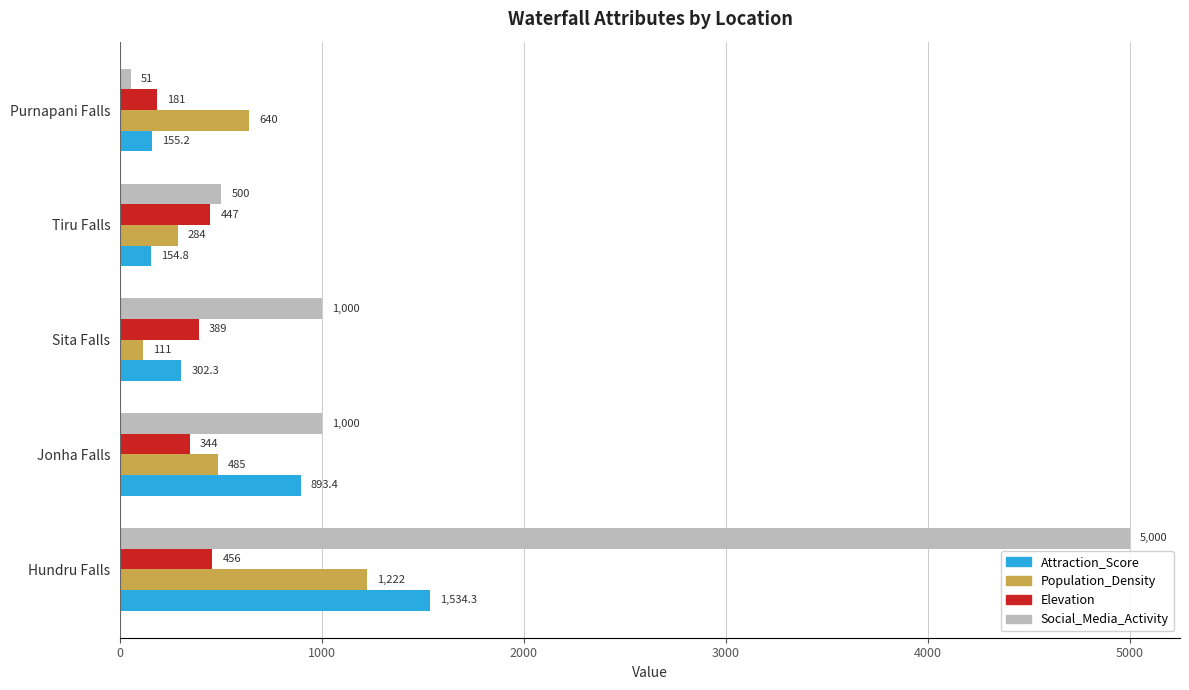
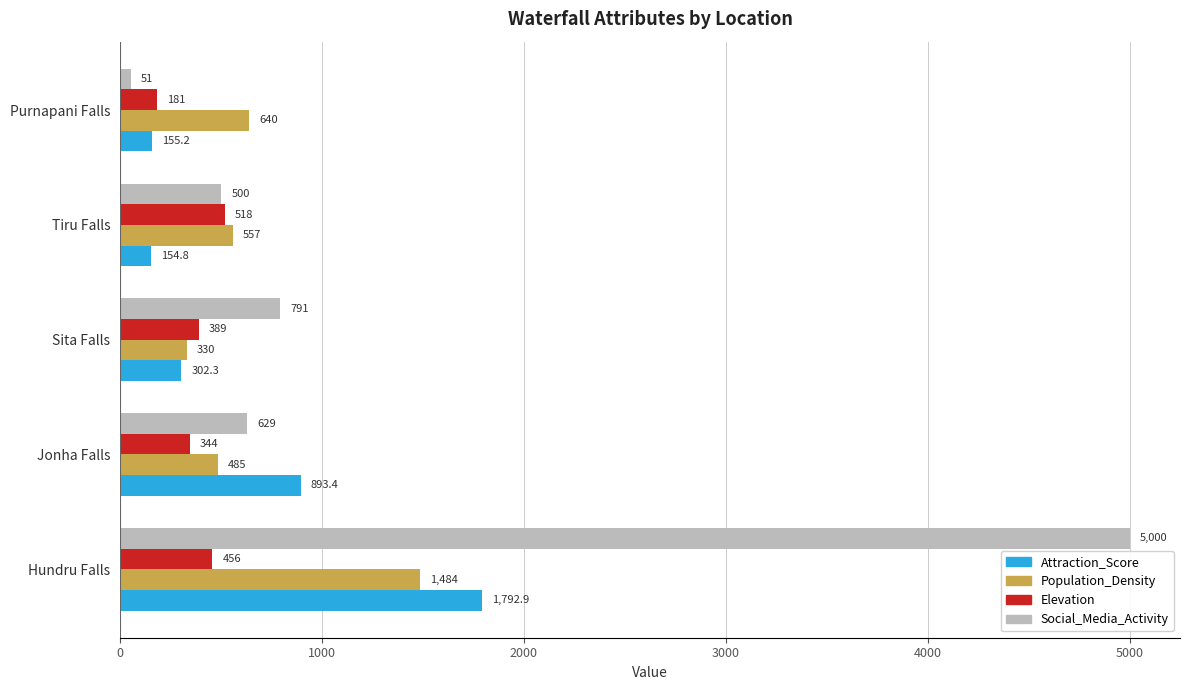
  {
    "Attraction_Score": {
      "Purnapani Falls": "155.2",
      "Tiru Falls": "154.8",
      "Sita Falls": "302.3",
      "Jonha Falls": "893.4",
-     "Hundru Falls": "1,534.3"
+     "Hundru Falls": "1,792.9"
    },
    "Population_Density": {
      "Purnapani Falls": "640",
-     "Tiru Falls": "284",
-     "Sita Falls": "111",
+     "Tiru Falls": "557",
+     "Sita Falls": "330",
      "Jonha Falls": "485",
-     "Hundru Falls": "1,222"
+     "Hundru Falls": "1,484"
    },
    "Elevation": {
      "Purnapani Falls": "181",
-     "Tiru Falls": "447",
+     "Tiru Falls": "518",
      "Sita Falls": "389",
      "Jonha Falls": "344",
      "Hundru Falls": "456"
    },
    "Social_Media_Activity": {
      "Purnapani Falls": "51",
      "Tiru Falls": "500",
-     "Sita Falls": "1,000",
-     "Jonha Falls": "1,000",
+     "Sita Falls": "791",
+     "Jonha Falls": "629",
      "Hundru Falls": "5,000"
    }
  }
